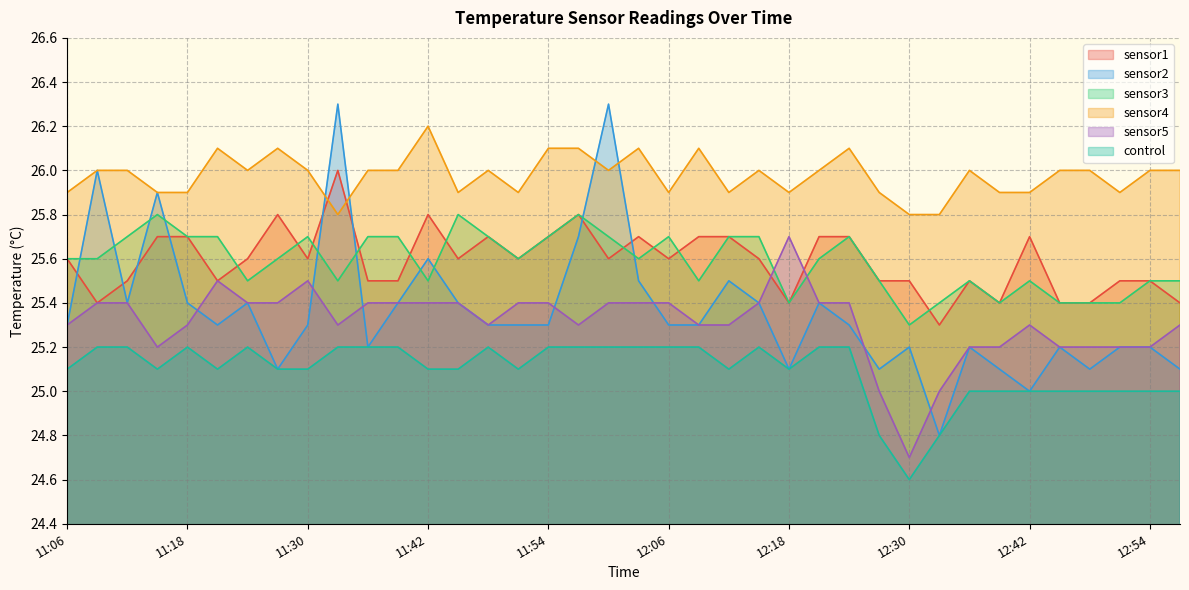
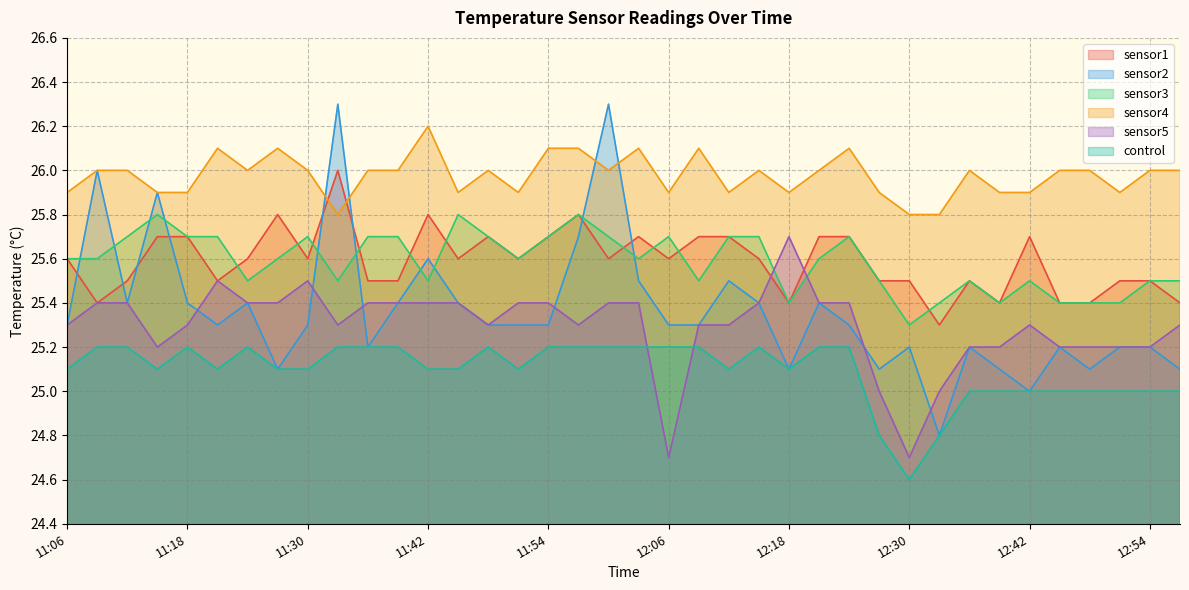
  {
    "sensor5": {
      "11:18": 25.3,
      "11:30": 25.5,
      "11:42": 25.4,
      "11:54": 25.4,
-     "12:06": 25.4,
+     "12:06": 24.7,
      "12:18": 25.7,
      "12:30": 24.7,
      "12:42": 25.3
    }
  }
